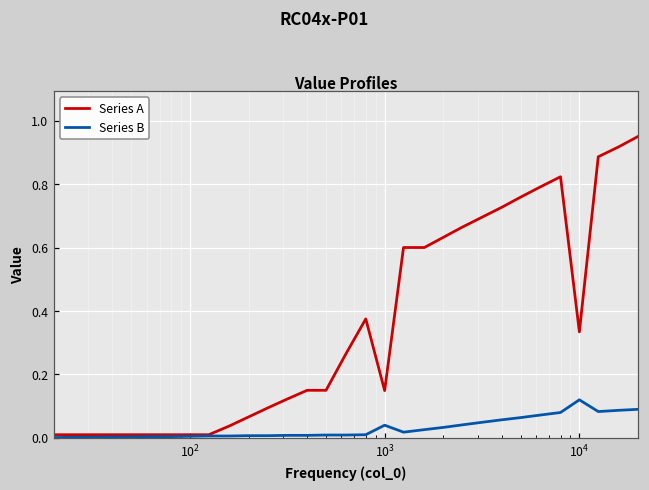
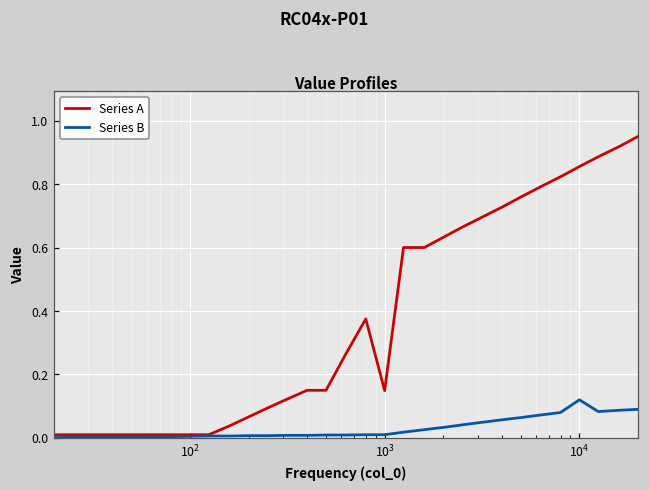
  {
    "Series A": {
      "10^3": 0.15,
-     "10^4": 0.33
+     "10^4": 0.86
    },
    "Series B": {
-     "10^3": 0.04,
+     "10^3": 0.01,
      "10^4": 0.12
    }
  }
